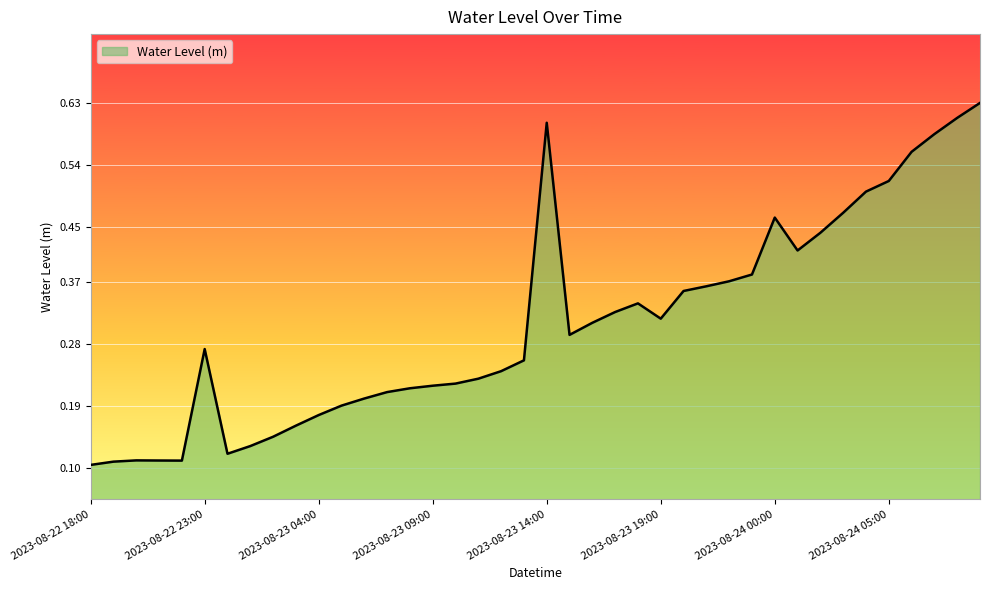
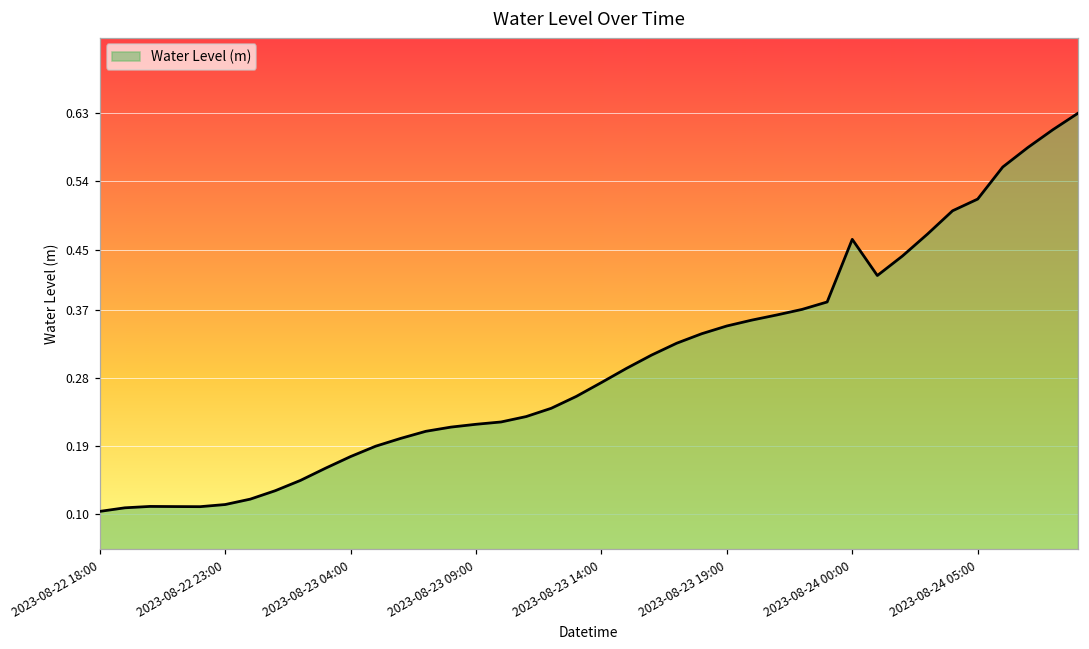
  {
    "2023-08-22 18:00": 0.10,
-   "2023-08-22 23:00": 0.27,
+   "2023-08-22 23:00": 0.11,
    "2023-08-23 04:00": 0.18,
    "2023-08-23 09:00": 0.22,
-   "2023-08-23 14:00": 0.60,
-   "2023-08-23 19:00": 0.32,
+   "2023-08-23 14:00": 0.27,
+   "2023-08-23 19:00": 0.35,
    "2023-08-24 00:00": 0.46,
    "2023-08-24 05:00": 0.52
  }
